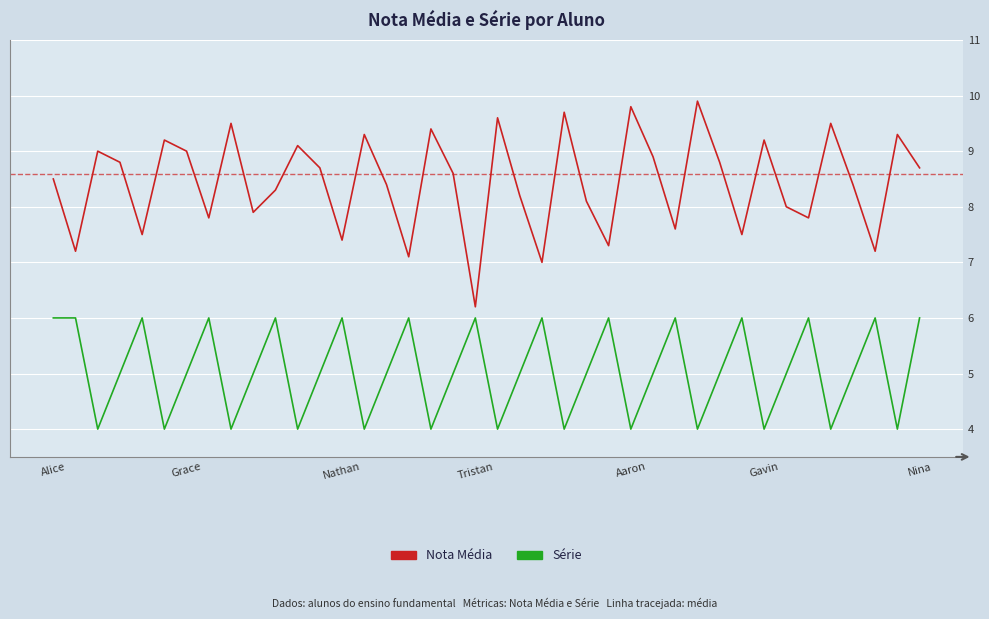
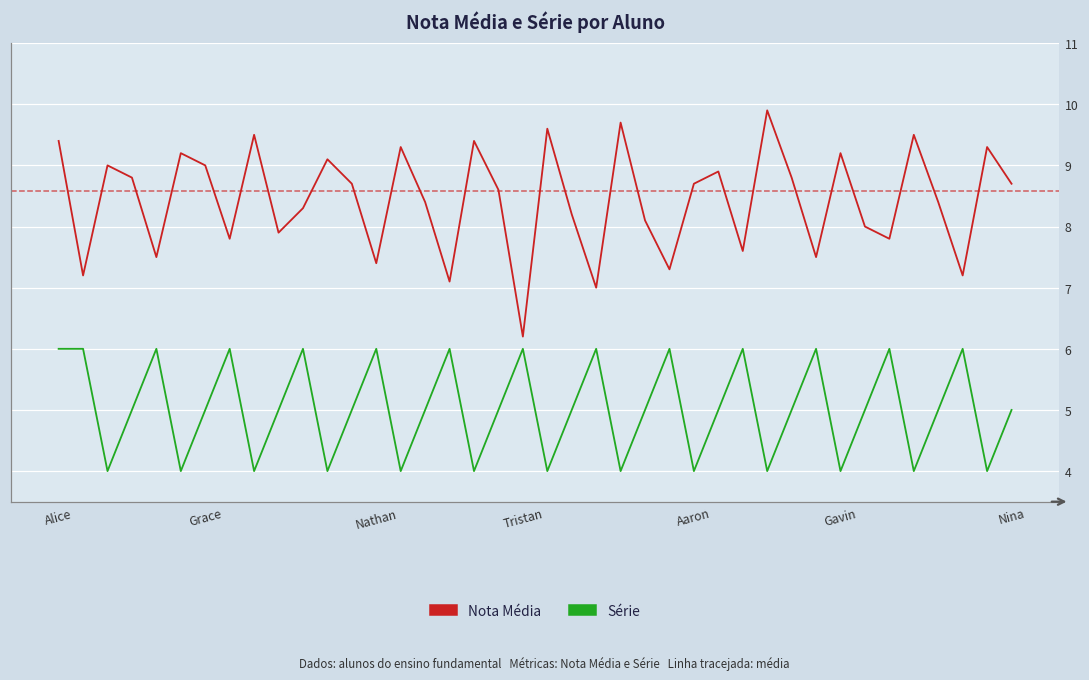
  {
    "Nota Média": {
-     "Alice": 8.5,
+     "Alice": 9.4,
      "Grace": 9.0,
      "Nathan": 7.4,
      "Tristan": 6.2,
-     "Aaron": 9.8,
+     "Aaron": 8.7,
      "Gavin": 9.2,
      "Nina": 8.7
    },
    "Série": {
      "Alice": 6,
      "Grace": 5,
      "Nathan": 6,
      "Tristan": 6,
      "Aaron": 4,
      "Gavin": 4,
-     "Nina": 6
+     "Nina": 5
    }
  }
